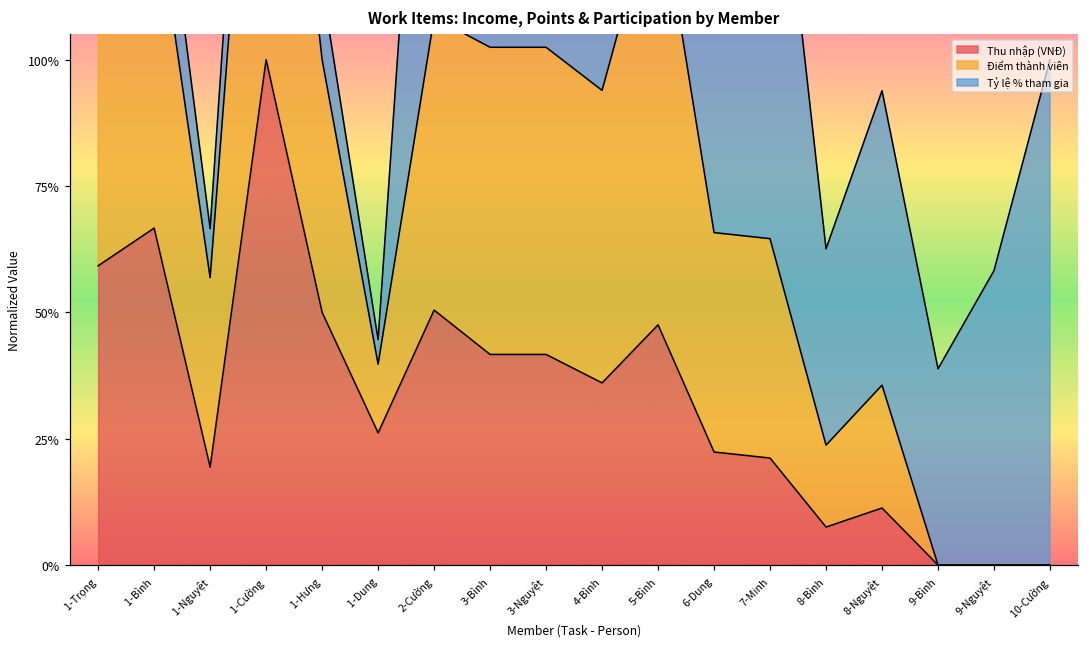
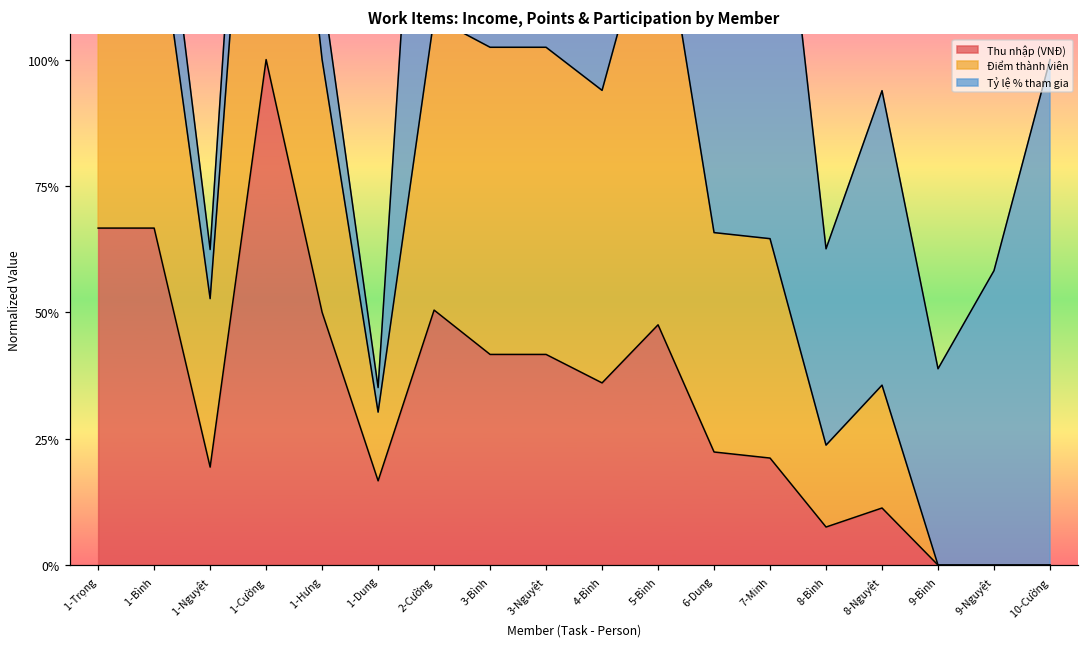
  {
    "Thu nhập (VNĐ)": {
-     "1-Trọng": "59%",
+     "1-Trọng": "67%",
      "1-Bình": "67%",
      "1-Nguyệt": "19%",
      "1-Cường": "100%",
      "1-Hưng": "50%",
-     "1-Dung": "26%",
+     "1-Dung": "17%",
      "2-Cường": "50%",
      "3-Bình": "42%",
      "3-Nguyệt": "42%",
      "4-Bình": "36%",
      "5-Bình": "48%",
      "6-Dung": "22%",
      "7-Minh": "21%",
      "8-Bình": "8%",
      "8-Nguyệt": "11%"
    },
    "Điểm thành viên": {
-     "1-Nguyệt": "37%",
+     "1-Nguyệt": "33%",
      "1-Hưng": "50%",
      "1-Dung": "14%",
      "3-Bình": "61%",
      "3-Nguyệt": "61%",
      "4-Bình": "58%",
      "6-Dung": "43%",
      "7-Minh": "43%",
      "8-Bình": "16%",
      "8-Nguyệt": "24%"
    },
    "Tỷ lệ % tham gia": {
      "1-Nguyệt": "10%",
      "1-Dung": "5%",
      "8-Bình": "39%",
      "8-Nguyệt": "58%",
      "9-Bình": "39%",
      "9-Nguyệt": "58%"
    }
  }
